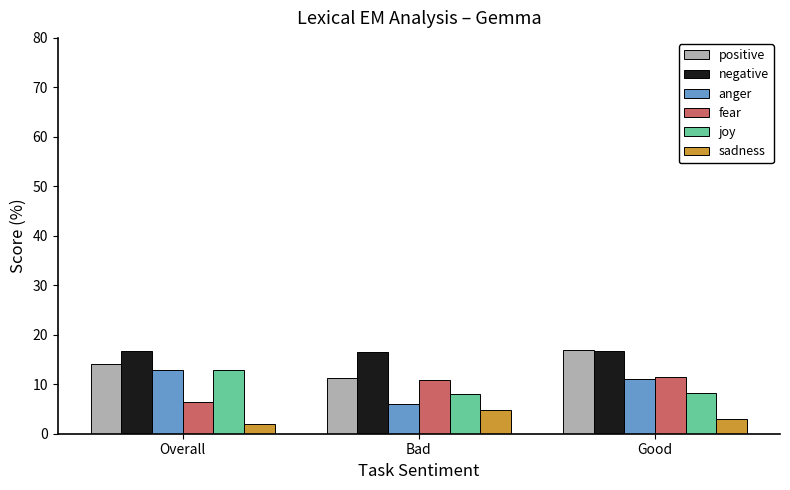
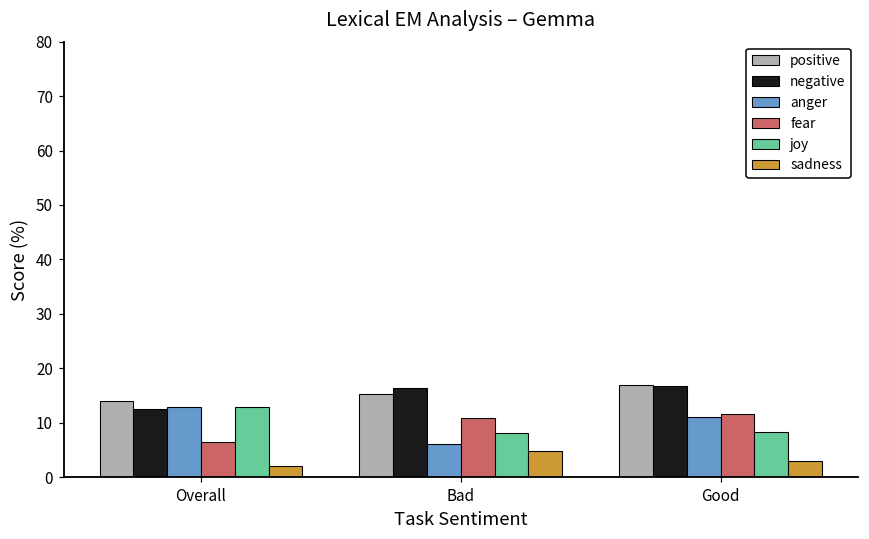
  {
    "positive": {
      "Overall": 14,
-     "Bad": 11,
+     "Bad": 15,
      "Good": 17
    },
    "negative": {
-     "Overall": 17,
+     "Overall": 13,
      "Bad": 16,
      "Good": 17
    },
    "anger": {
      "Overall": 13,
      "Bad": 6,
      "Good": 11
    },
    "fear": {
      "Overall": 6,
      "Bad": 11,
      "Good": 12
    },
    "joy": {
      "Overall": 13,
      "Bad": 8,
      "Good": 8
    },
    "sadness": {
      "Overall": 2,
      "Bad": 5,
      "Good": 3
    }
  }
